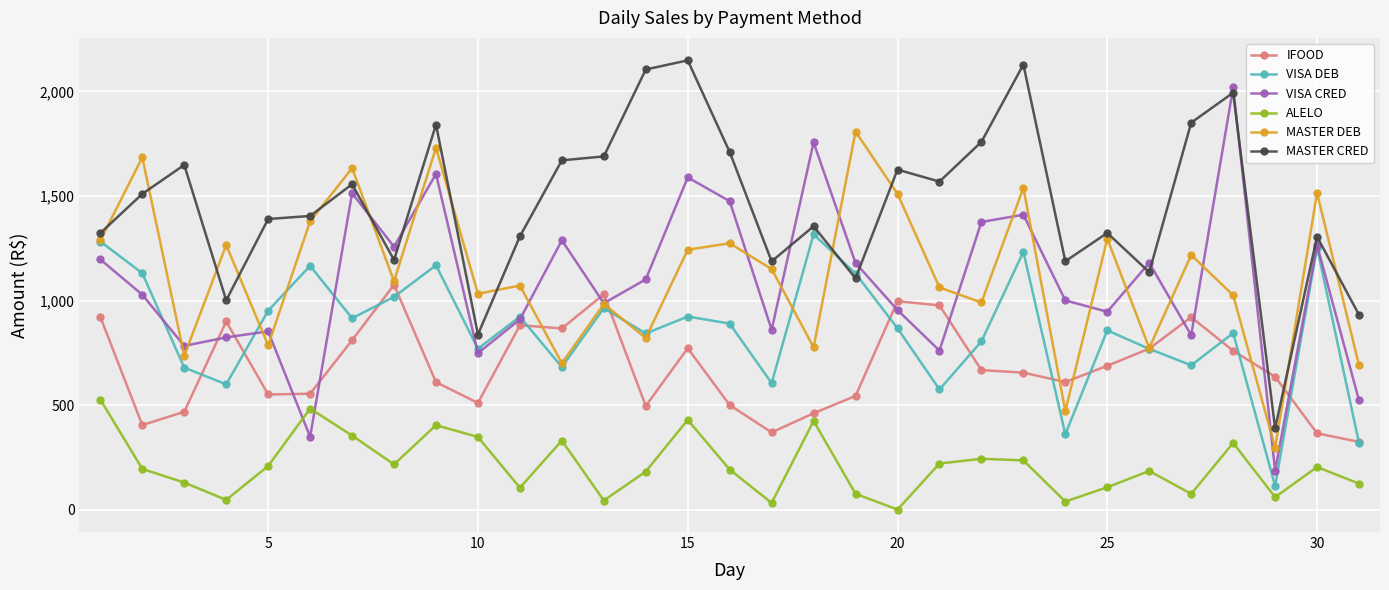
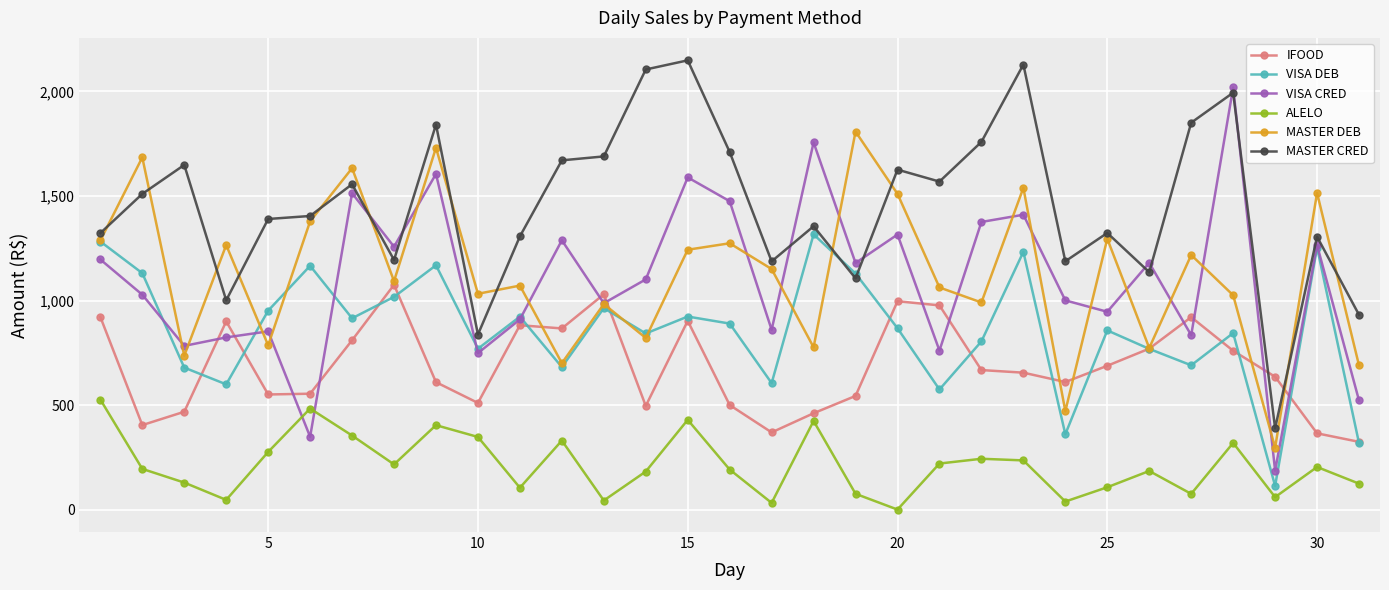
  {
    "IFOOD": {
      "5": "550",
      "10": "510",
-     "15": "770",
+     "15": "900",
      "20": "1,000",
      "25": "690",
      "30": "360"
    },
    "VISA DEB": {
      "5": "950",
      "10": "770",
      "15": "920",
      "20": "870",
      "25": "860"
    },
    "VISA CRED": {
      "5": "850",
      "10": "750",
      "15": "1,590",
-     "20": "950",
+     "20": "1,320",
      "25": "950"
    },
    "ALELO": {
-     "5": "210",
+     "5": "280",
      "10": "350",
      "15": "430",
      "20": "0",
      "25": "110",
      "30": "200"
    },
    "MASTER DEB": {
      "5": "790",
      "10": "1,030",
      "15": "1,240",
      "20": "1,510",
      "25": "1,300",
      "30": "1,510"
    },
    "MASTER CRED": {
      "5": "1,390",
      "10": "840",
      "15": "2,150",
      "20": "1,630",
      "25": "1,320",
      "30": "1,310"
    }
  }
